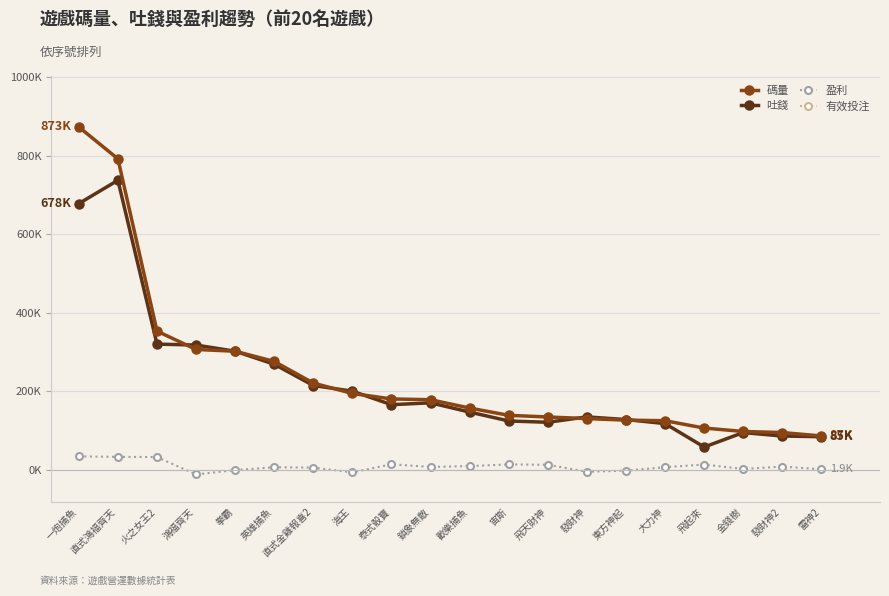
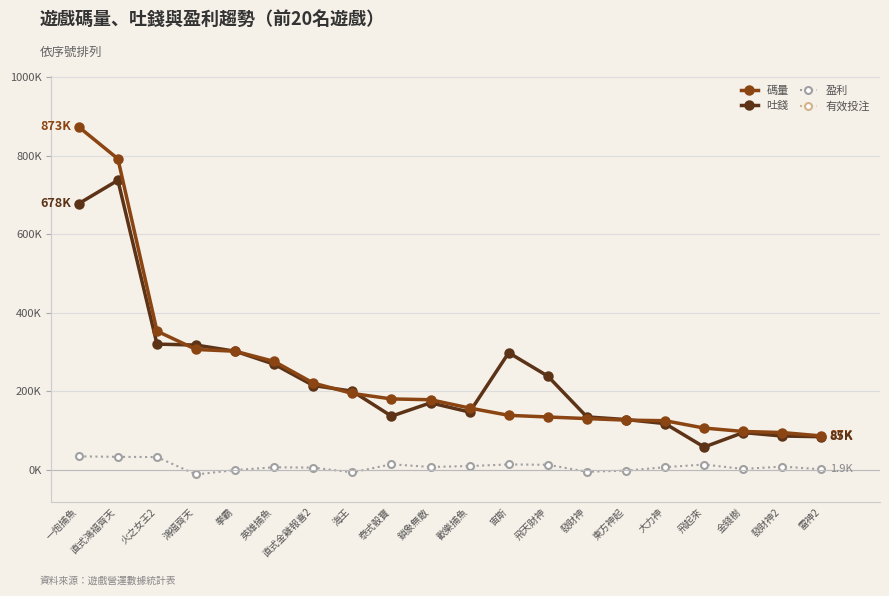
  {
    "吐錢": {
      "直式鴻福齊天": 740000,
      "火之女王2": 320000,
      "鴻福齊天": 320000,
      "英雄捕魚": 270000,
-     "泰式骰寶": 170000,
+     "泰式骰寶": 140000,
      "鎖象無敵": 170000,
      "歡樂捕魚": 150000,
-     "宙斯": 120000,
-     "飛天財神": 120000,
+     "宙斯": 300000,
+     "飛天財神": 240000,
      "大力神": 120000,
      "飛起來": 60000,
      "發財神2": 90000
    }
  }
